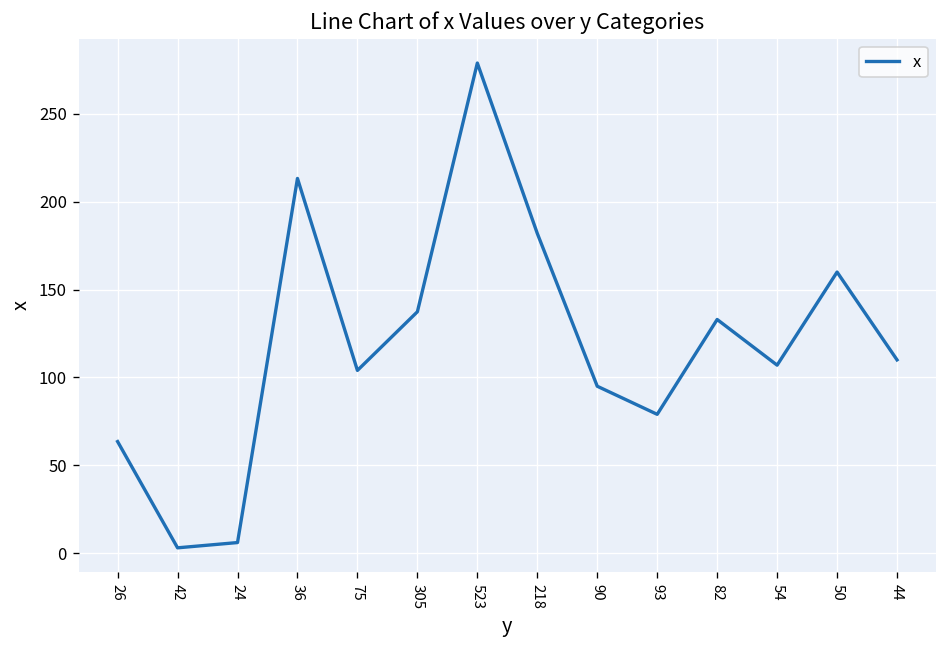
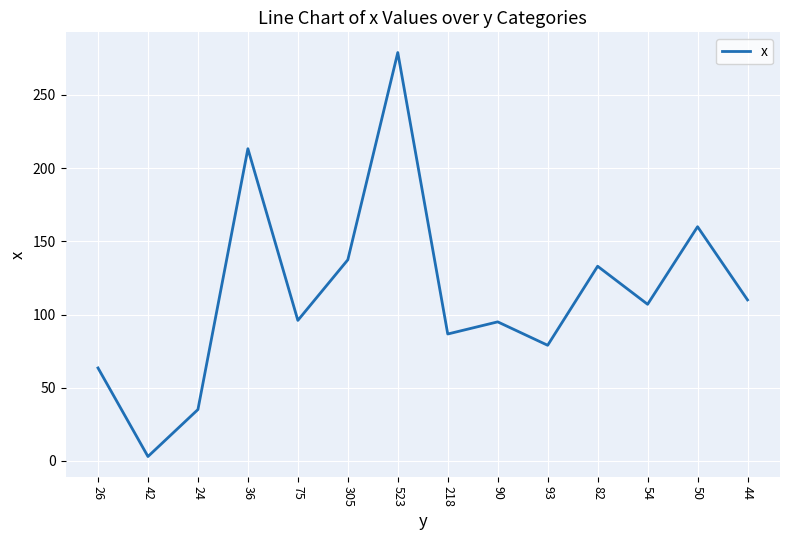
  {
    "26": 64,
    "42": 3,
-   "24": 6,
+   "24": 35,
    "36": 213,
-   "75": 104,
+   "75": 96,
    "305": 137,
    "523": 279,
-   "218": 182,
+   "218": 87,
    "90": 95,
    "93": 79,
    "82": 133,
    "54": 107,
    "50": 160,
    "44": 110
  }
